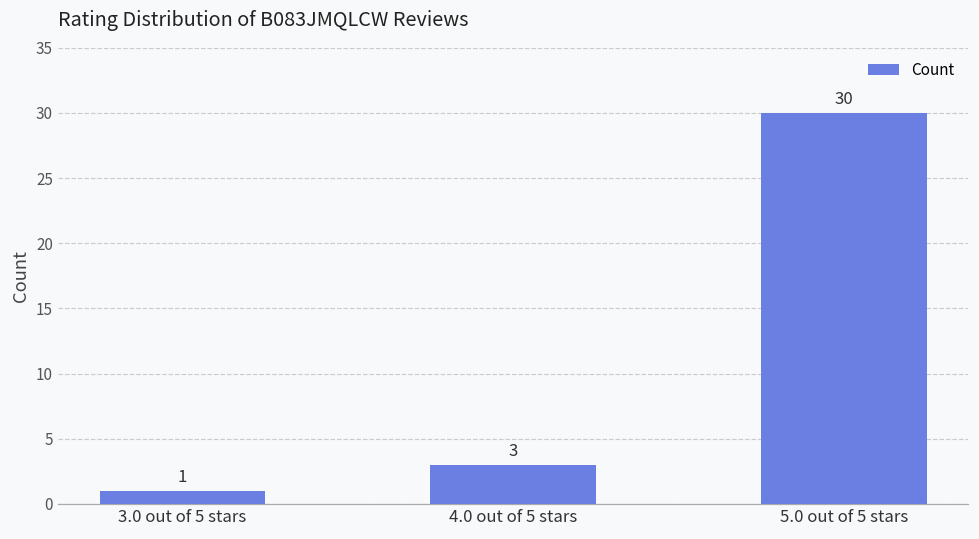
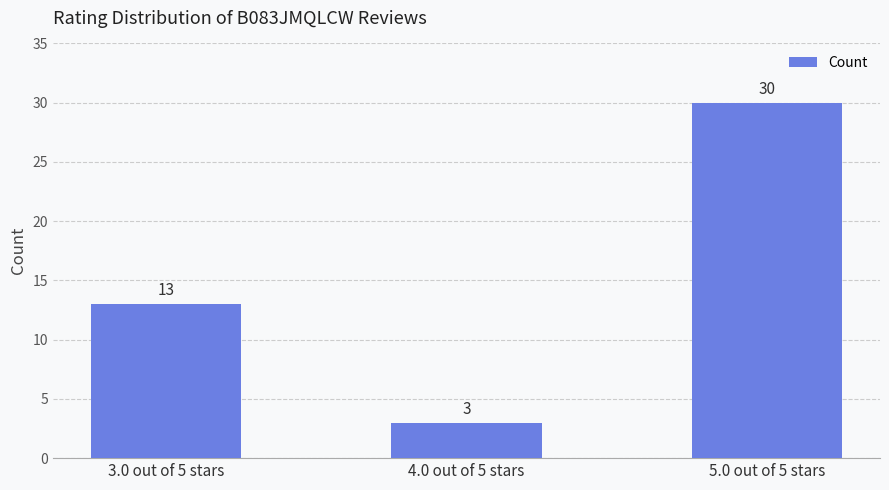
  {
-   "3.0 out of 5 stars": 1,
+   "3.0 out of 5 stars": 13,
    "4.0 out of 5 stars": 3,
    "5.0 out of 5 stars": 30
  }
